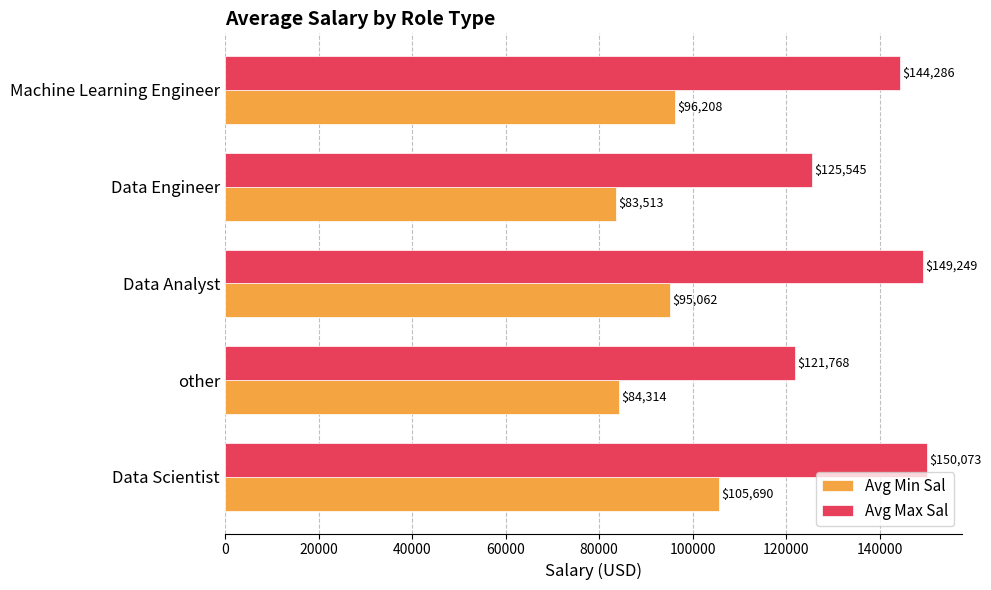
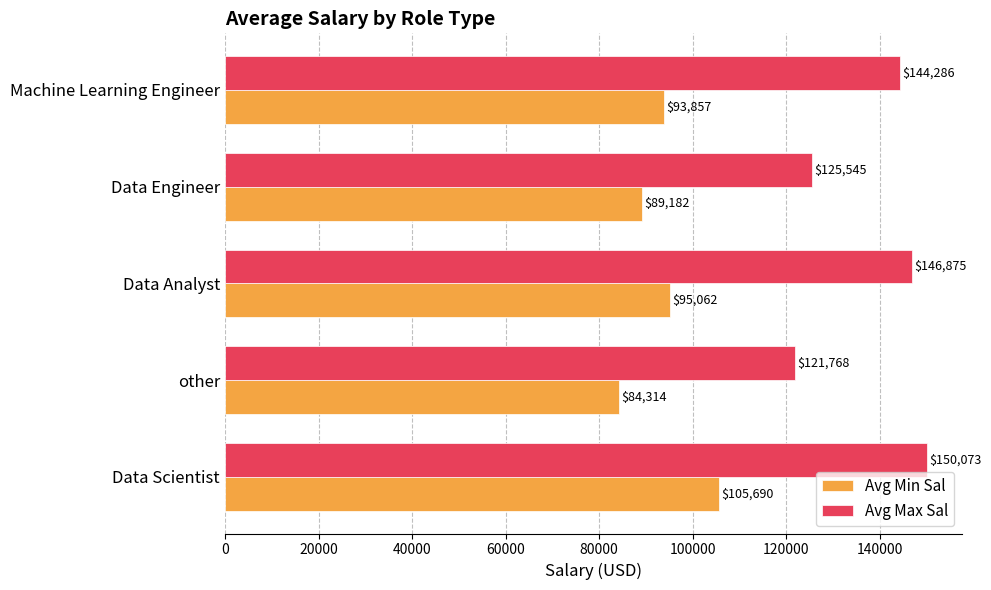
  {
    "Avg Min Sal": {
-     "Machine Learning Engineer": "$96,208",
-     "Data Engineer": "$83,513",
+     "Machine Learning Engineer": "$93,857",
+     "Data Engineer": "$89,182",
      "Data Analyst": "$95,062",
      "other": "$84,314",
      "Data Scientist": "$105,690"
    },
    "Avg Max Sal": {
      "Machine Learning Engineer": "$144,286",
      "Data Engineer": "$125,545",
-     "Data Analyst": "$149,249",
+     "Data Analyst": "$146,875",
      "other": "$121,768",
      "Data Scientist": "$150,073"
    }
  }
